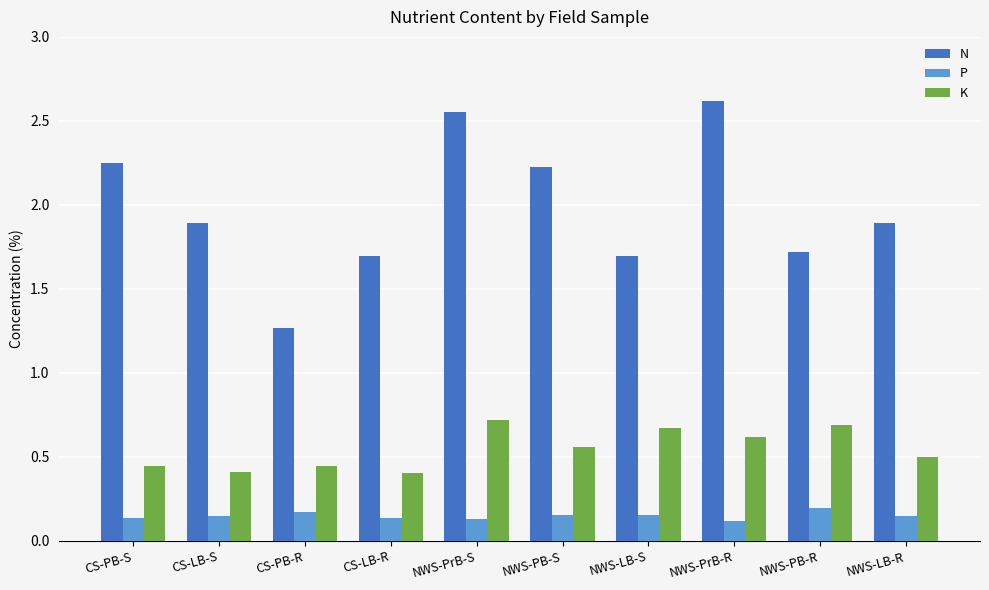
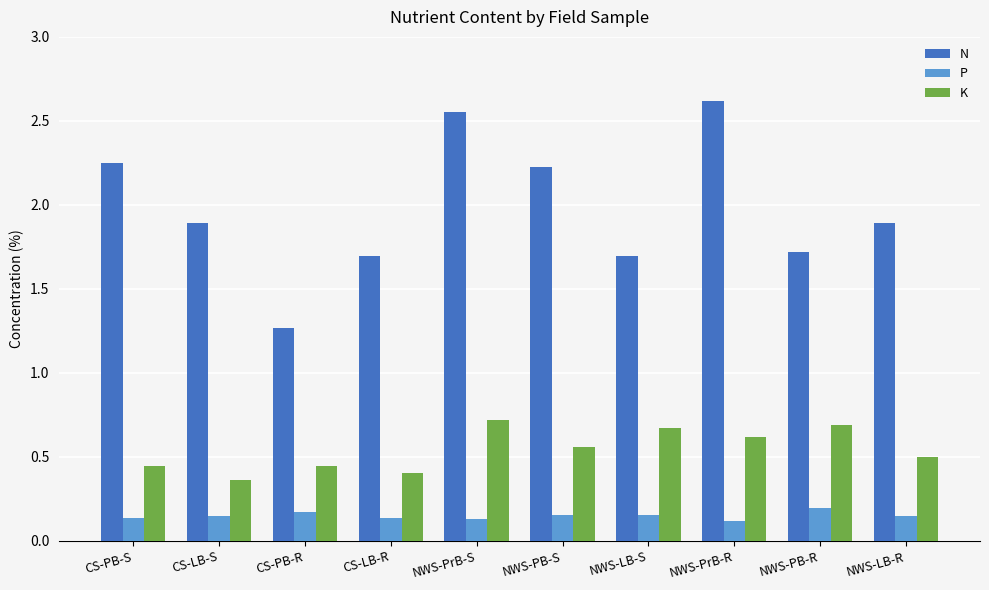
  {
    "K": {
      "CS-PB-S": 0.45,
-     "CS-LB-S": 0.41,
+     "CS-LB-S": 0.36,
      "CS-PB-R": 0.45,
      "CS-LB-R": 0.41,
      "NWS-PrB-S": 0.72,
      "NWS-PB-S": 0.56,
      "NWS-LB-S": 0.67,
      "NWS-PrB-R": 0.62,
      "NWS-PB-R": 0.69,
      "NWS-LB-R": 0.50
    }
  }
